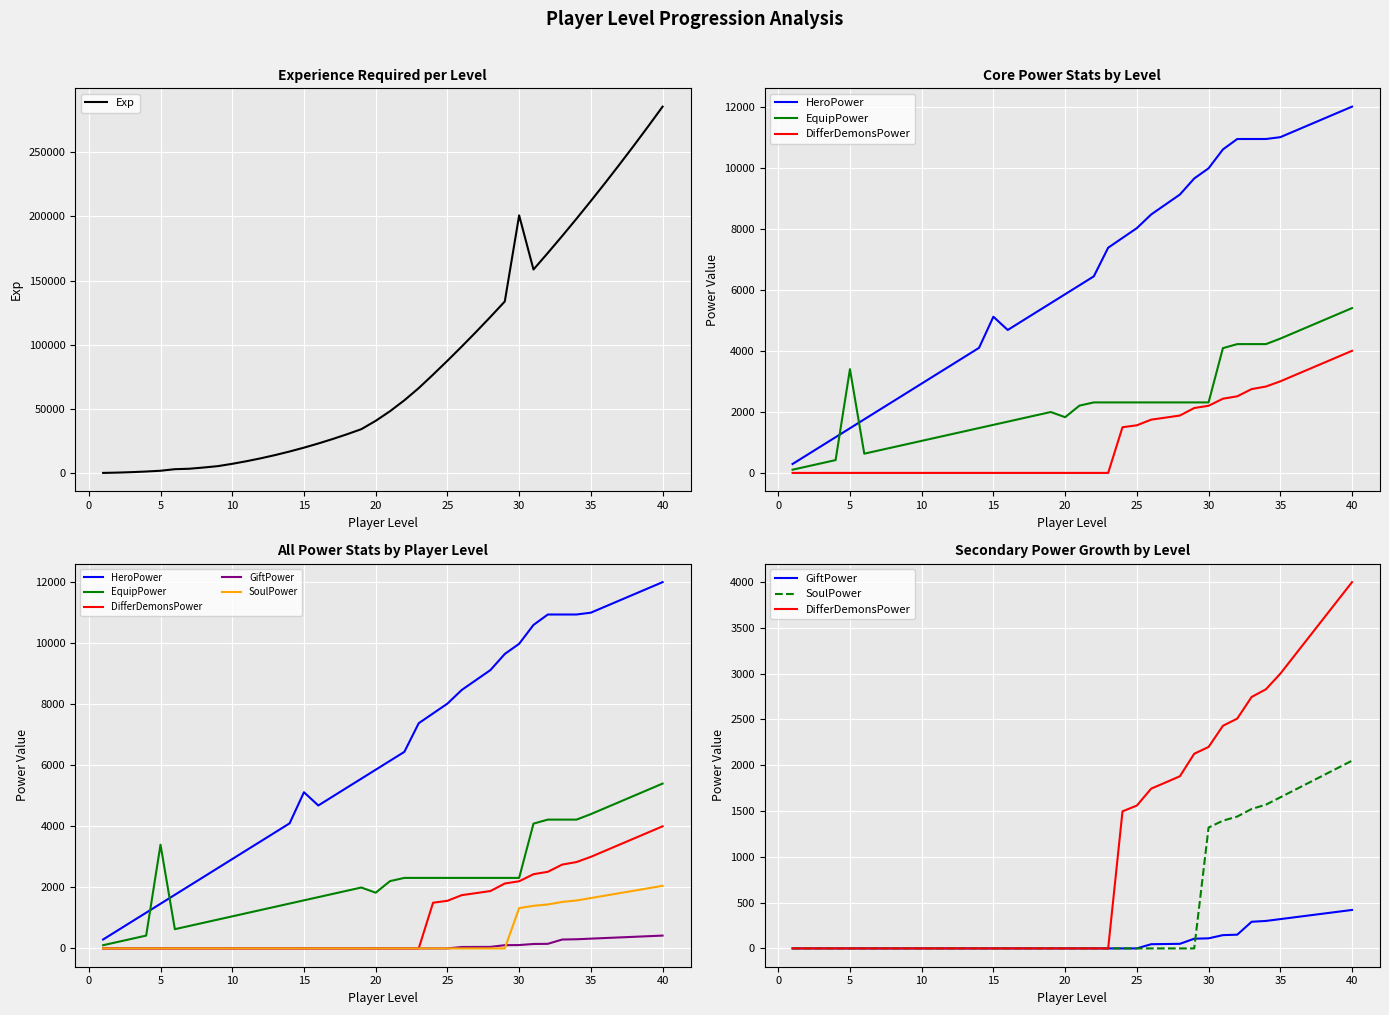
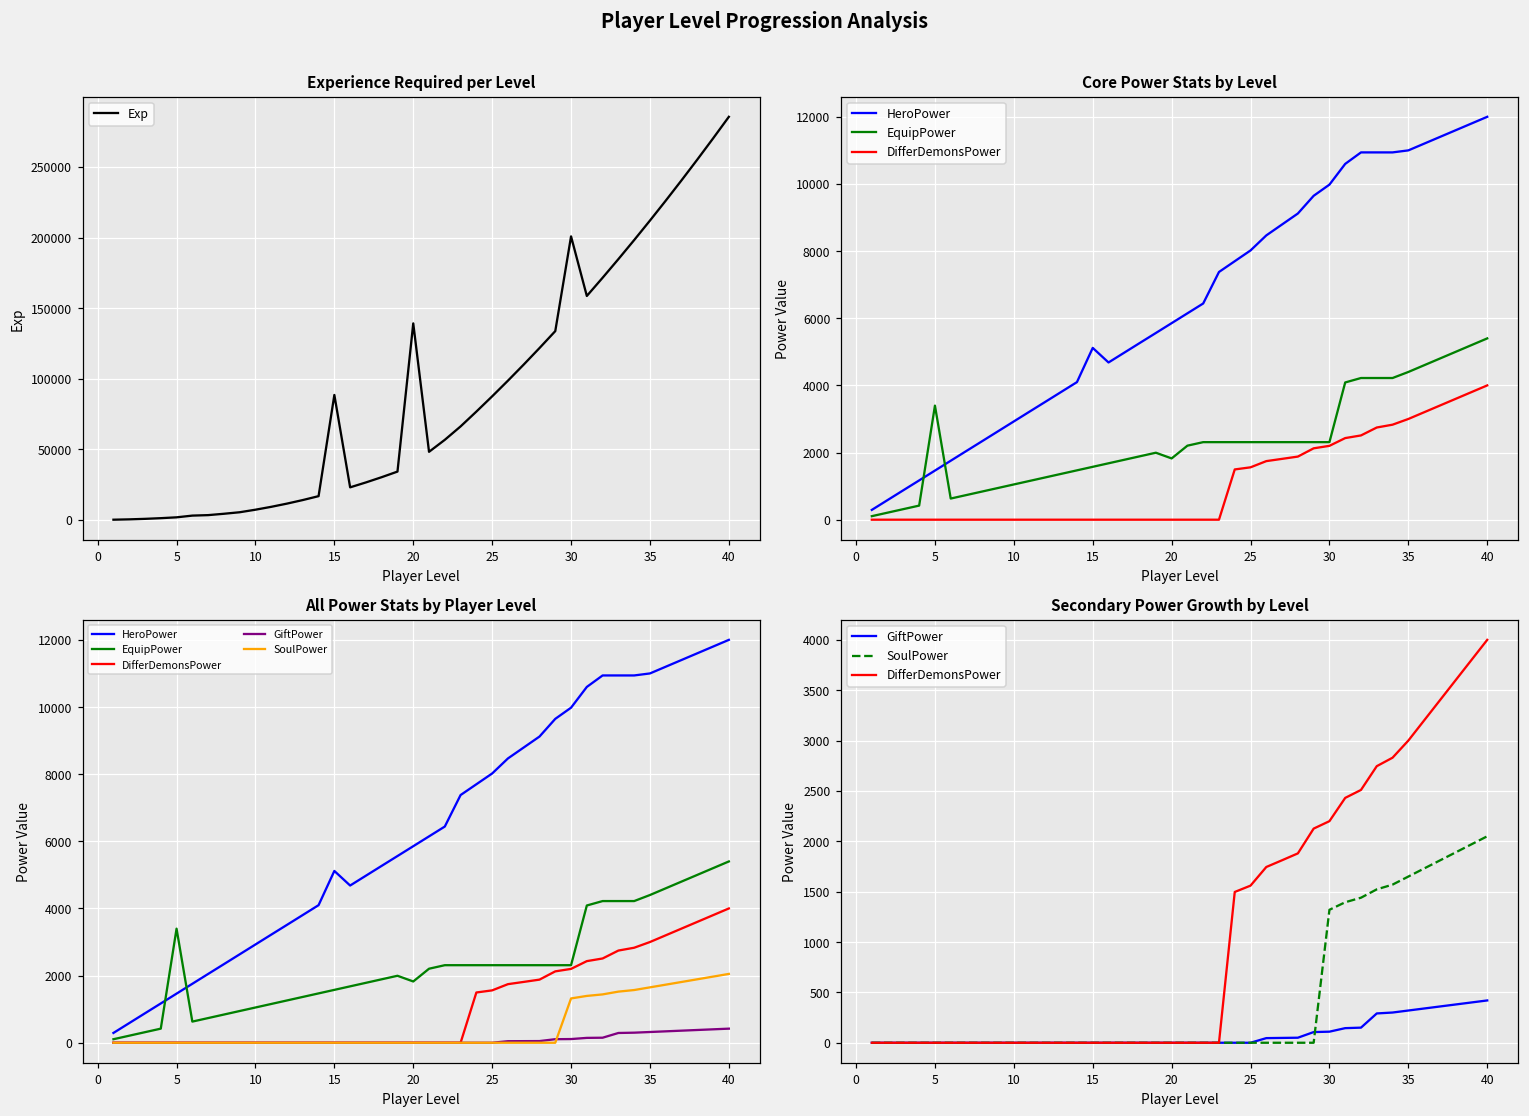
  {
    "Experience Required per Level": {
      "5": 2000,
      "10": 7000,
-     "15": 20000,
-     "20": 41000,
+     "15": 88000,
+     "20": 139000,
      "25": 88000,
      "30": 201000,
      "35": 212000,
      "40": 286000
    },
    "Core Power Stats by Level": {
      "HeroPower": {
        "5": 1500,
        "10": 2900,
        "15": 5100,
        "20": 5900,
        "25": 8000,
        "30": 10000,
        "35": 11000,
        "40": 12000
      },
      "EquipPower": {
        "5": 3400,
        "10": 1100,
        "15": 1600,
        "20": 1800,
        "25": 2300,
        "30": 2300,
        "35": 4400,
        "40": 5400
      },
      "DifferDemonsPower": {
        "5": 0,
        "10": 0,
        "15": 0,
        "20": 0,
        "25": 1600,
        "30": 2200,
        "35": 3000,
        "40": 4000
      }
    },
    "All Power Stats by Player Level": {
      "HeroPower": {
        "5": 1500,
        "10": 2900,
        "15": 5100,
        "20": 5900,
        "25": 8000,
        "30": 10000,
        "35": 11000,
        "40": 12000
      },
      "EquipPower": {
        "5": 3400,
        "10": 1100,
        "15": 1600,
        "20": 1800,
        "25": 2300,
        "30": 2300,
        "35": 4400,
        "40": 5400
      },
      "DifferDemonsPower": {
        "25": 1600,
        "30": 2200,
        "35": 3000,
        "40": 4000
      }
    },
    "Secondary Power Growth by Level": {
      "GiftPower": {
        "30": 100,
        "35": 300,
        "40": 400
      },
      "SoulPower": {
        "30": 1300,
        "35": 1700,
        "40": 2100
      },
      "DifferDemonsPower": {
        "25": 1600,
        "30": 2200,
        "35": 3000,
        "40": 4000
      }
    }
  }
